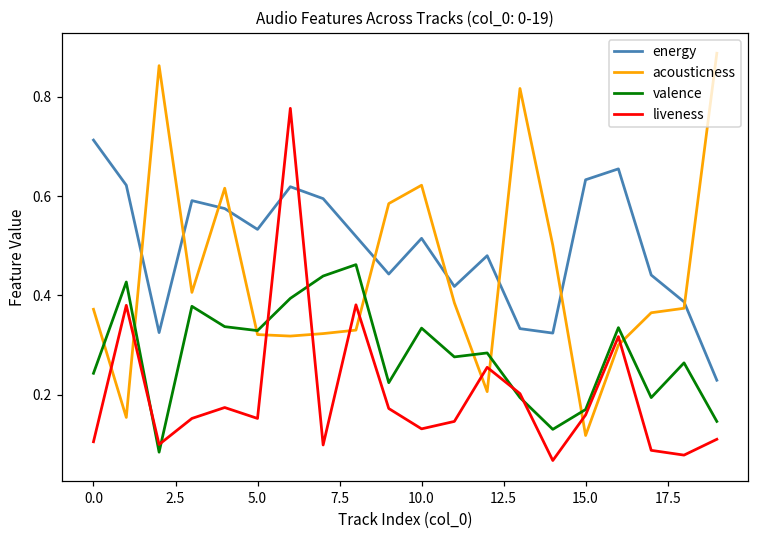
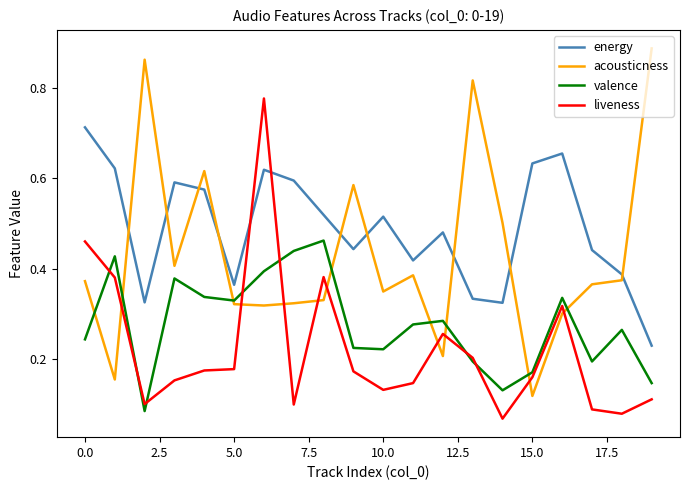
  {
    "energy": {
      "0.0": 0.71,
-     "5.0": 0.53,
+     "5.0": 0.36,
      "10.0": 0.52,
      "15.0": 0.63
    },
    "acousticness": {
      "0.0": 0.37,
      "5.0": 0.32,
-     "10.0": 0.62,
+     "10.0": 0.35,
      "15.0": 0.12
    },
    "valence": {
      "0.0": 0.24,
      "5.0": 0.33,
-     "10.0": 0.33,
+     "10.0": 0.22,
      "15.0": 0.17
    },
    "liveness": {
-     "0.0": 0.11,
-     "5.0": 0.15,
+     "0.0": 0.46,
+     "5.0": 0.18,
      "10.0": 0.13,
      "15.0": 0.16
    }
  }
